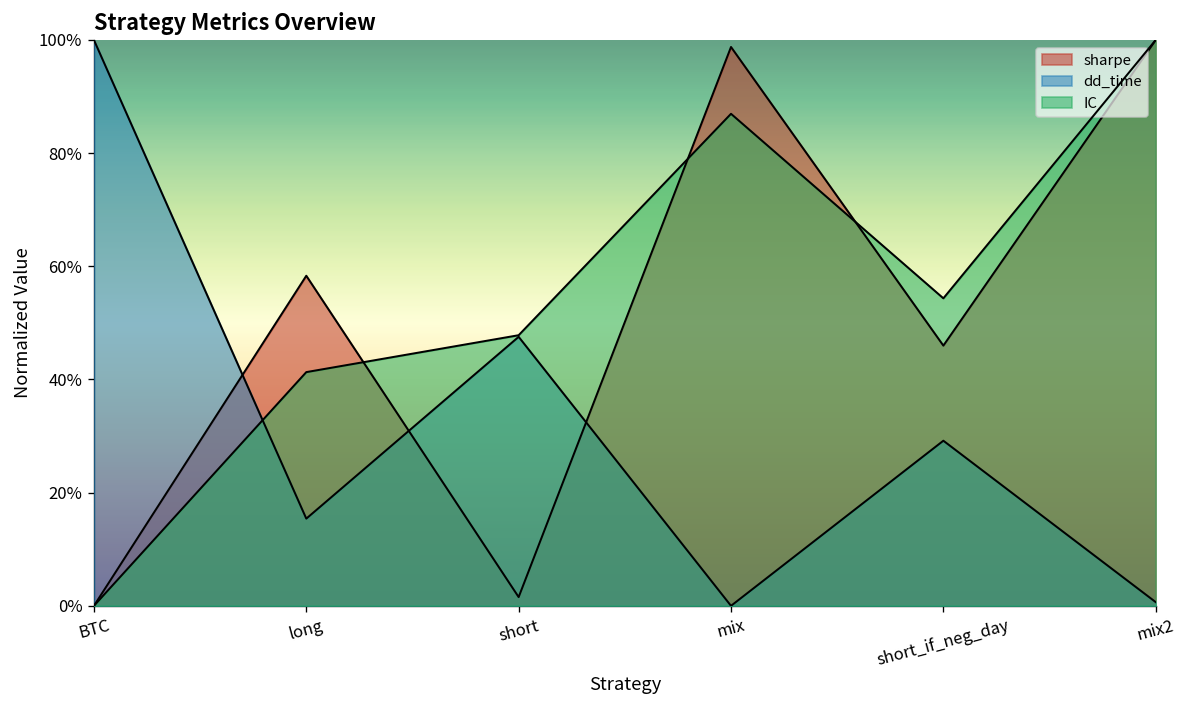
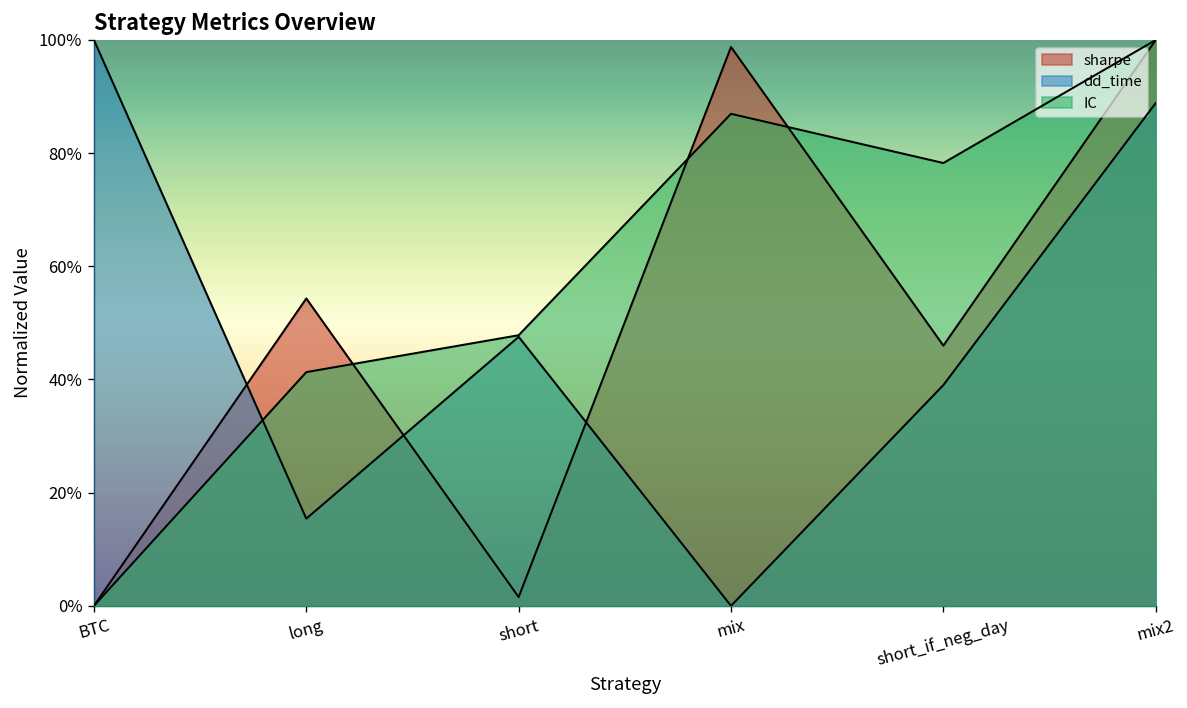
  {
    "sharpe": {
-     "long": "58%",
+     "long": "54%",
      "short": "2%",
      "mix": "99%",
      "short_if_neg_day": "46%"
    },
    "dd_time": {
      "BTC": "100%",
      "long": "15%",
      "mix": "0%",
-     "short_if_neg_day": "29%",
-     "mix2": "1%"
+     "short_if_neg_day": "39%",
+     "mix2": "89%"
    },
    "IC": {
      "long": "41%",
      "mix": "87%",
-     "short_if_neg_day": "54%"
+     "short_if_neg_day": "78%"
    }
  }
